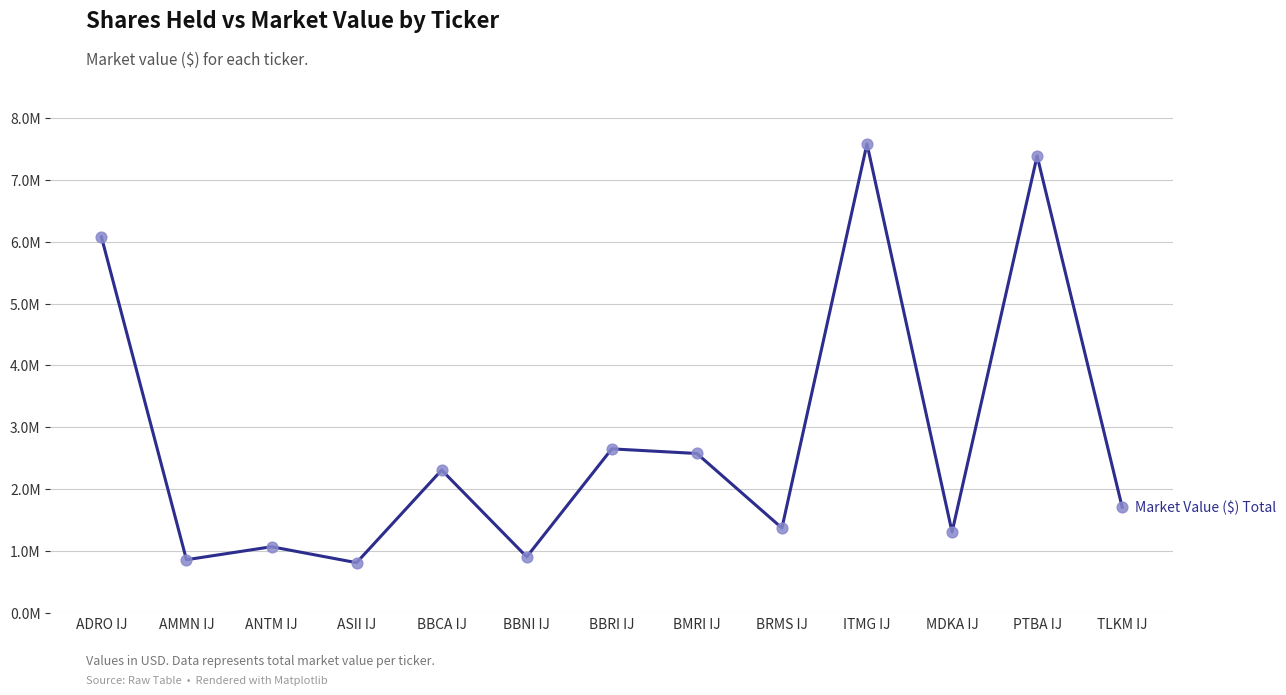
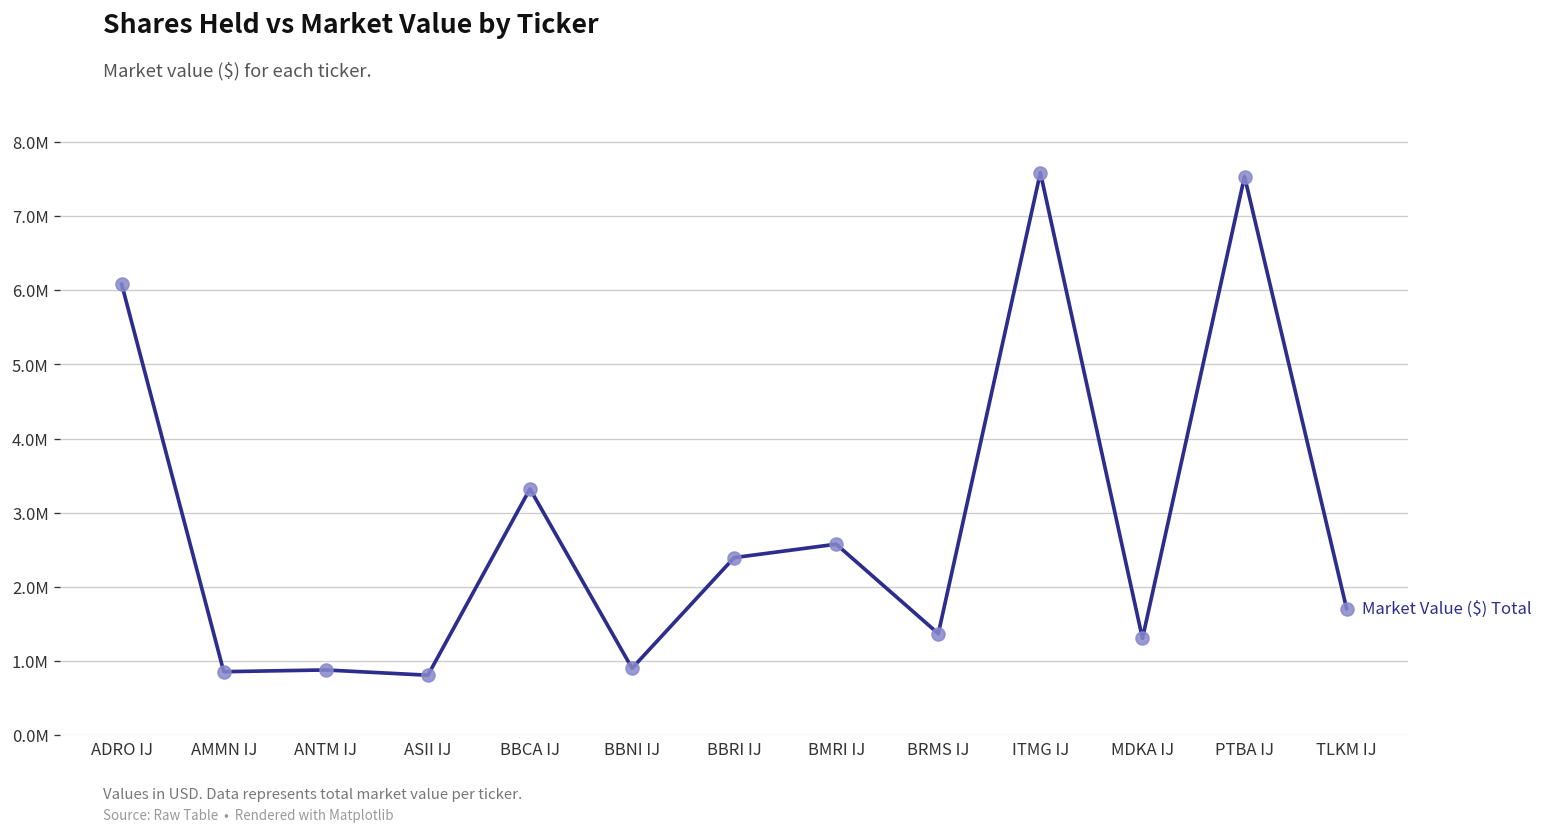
  {
    "ADRO IJ": 6100000,
    "AMMN IJ": 900000,
-   "ANTM IJ": 1100000,
+   "ANTM IJ": 900000,
    "ASII IJ": 800000,
-   "BBCA IJ": 2300000,
+   "BBCA IJ": 3300000,
    "BBNI IJ": 900000,
-   "BBRI IJ": 2700000,
+   "BBRI IJ": 2400000,
    "BMRI IJ": 2600000,
    "BRMS IJ": 1400000,
    "ITMG IJ": 7600000,
    "MDKA IJ": 1300000,
-   "PTBA IJ": 7400000,
+   "PTBA IJ": 7500000,
    "TLKM IJ": 1700000
  }
